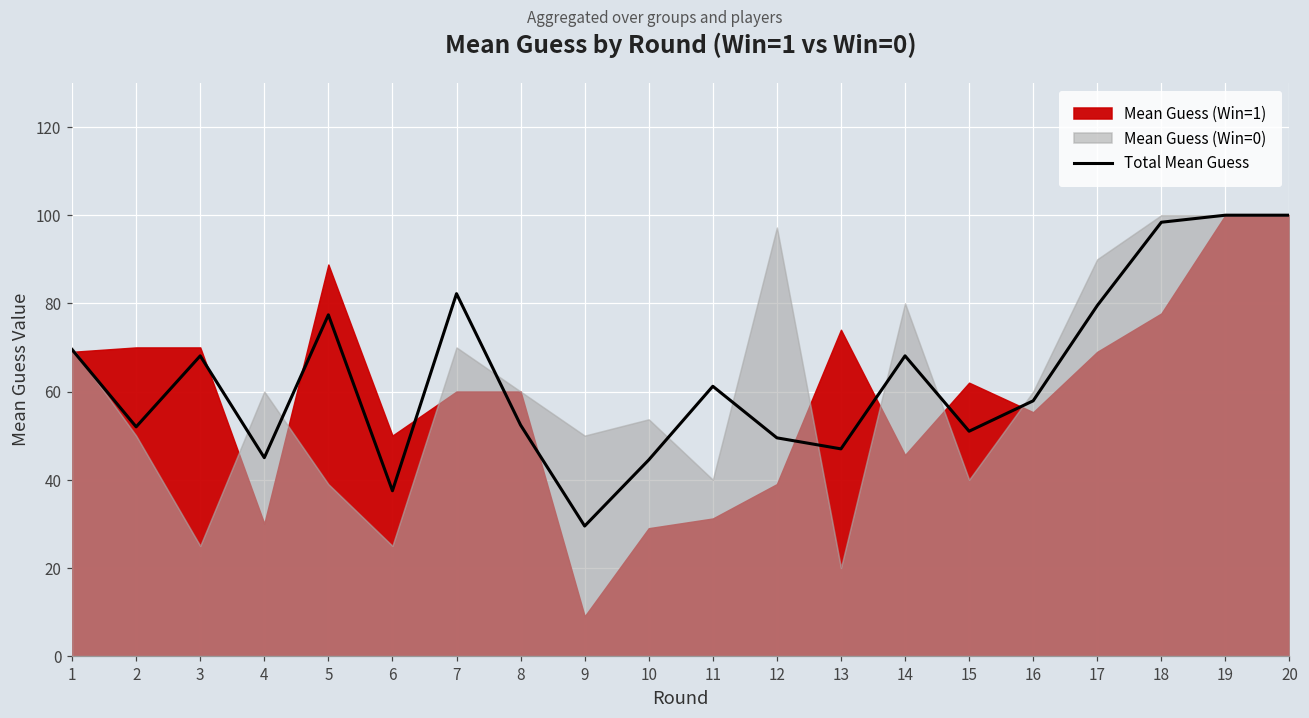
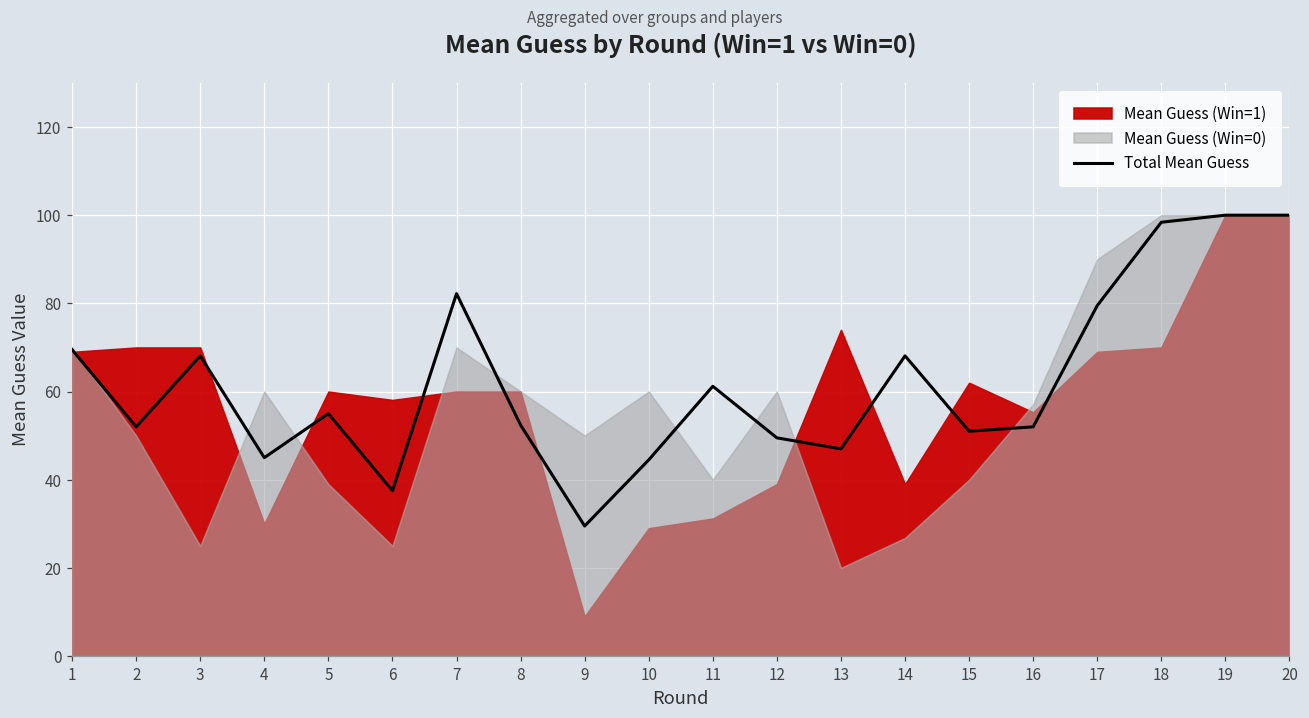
  {
    "Total Mean Guess": {
      "2": 52,
      "3": 68,
      "4": 45,
-     "5": 77,
+     "5": 55,
      "6": 38,
      "7": 82,
      "8": 52,
      "9": 30,
      "10": 45,
      "11": 61,
      "12": 50,
      "13": 47,
      "14": 68,
      "15": 51,
-     "16": 58,
+     "16": 52,
      "17": 80,
      "18": 98
    },
    "Mean Guess (Win=1)": {
      "2": 70,
      "3": 70,
      "4": 30,
-     "5": 89,
-     "6": 50,
+     "5": 60,
+     "6": 58,
      "7": 60,
      "9": 9,
      "10": 29,
      "11": 31,
      "12": 39,
      "13": 74,
-     "14": 46,
+     "14": 39,
      "15": 62,
      "16": 55,
      "17": 69,
-     "18": 78
+     "18": 70
    },
    "Mean Guess (Win=0)": {
      "2": 50,
      "3": 25,
      "4": 60,
      "5": 39,
      "6": 25,
      "7": 70,
      "9": 50,
-     "10": 54,
+     "10": 60,
      "11": 40,
-     "12": 97,
+     "12": 60,
      "13": 20,
-     "14": 80,
+     "14": 27,
      "15": 40,
-     "16": 60,
+     "16": 57,
      "17": 90,
      "18": 100
    }
  }
